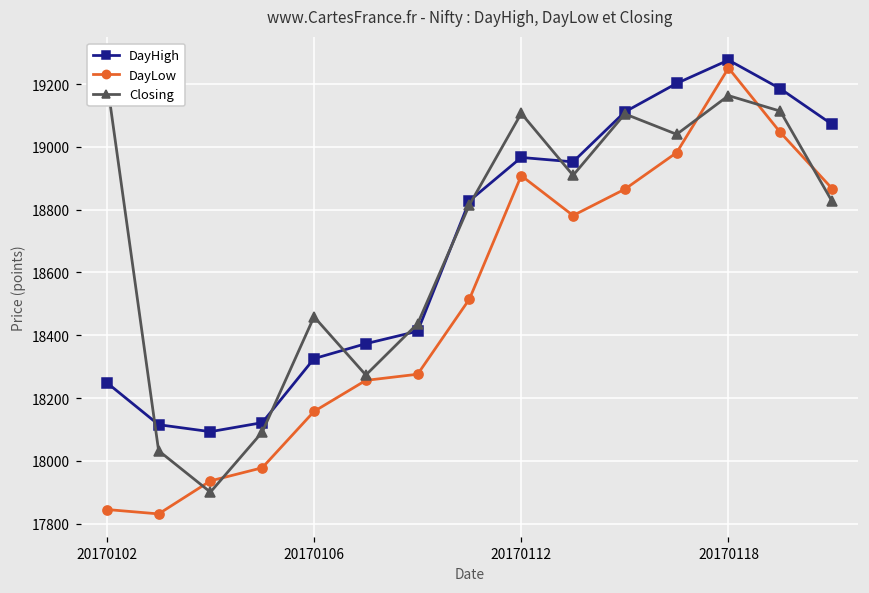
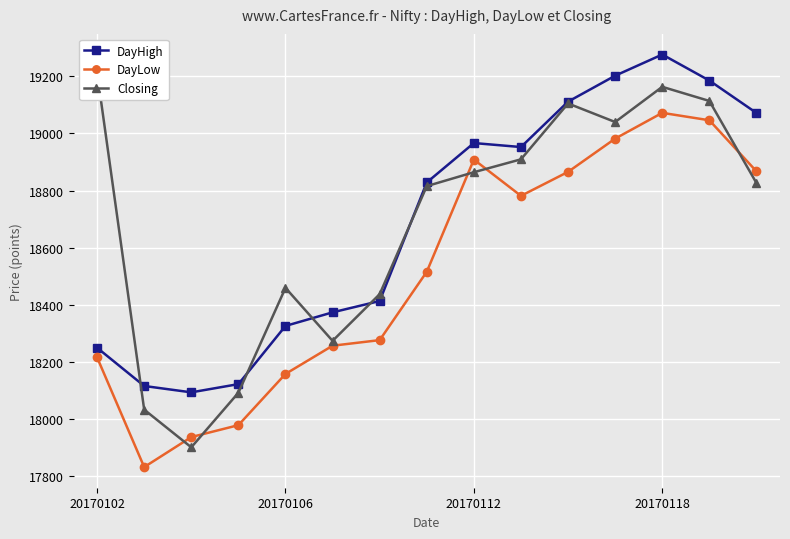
  {
    "DayHigh": {
      "20170102": 18250,
      "20170106": 18330,
      "20170112": 18970,
      "20170118": 19280
    },
    "DayLow": {
-     "20170102": 17840,
+     "20170102": 18220,
      "20170106": 18160,
      "20170112": 18910,
-     "20170118": 19250
+     "20170118": 19070
    },
    "Closing": {
      "20170106": 18460,
-     "20170112": 19110,
+     "20170112": 18860,
      "20170118": 19160
    }
  }
